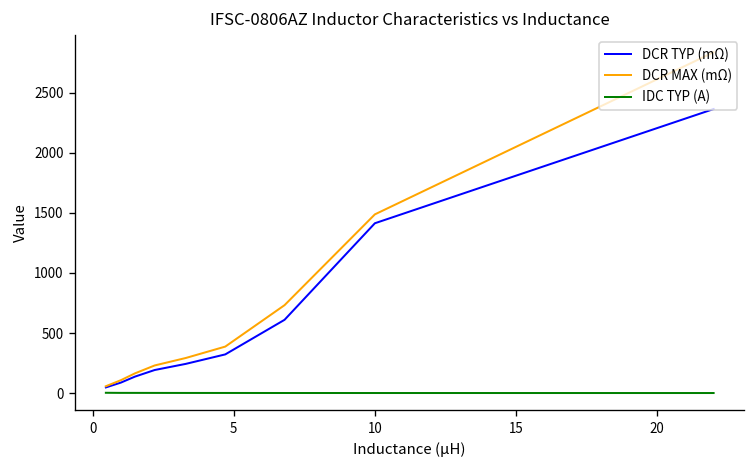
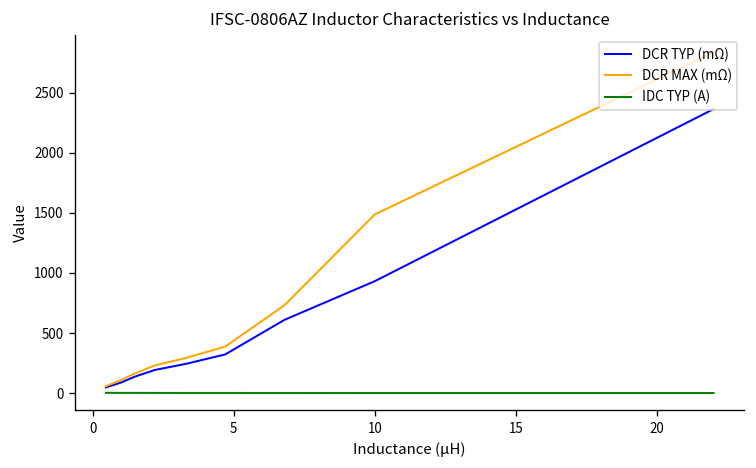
  {
    "DCR TYP (mΩ)": {
-     "10": 1410
+     "10": 930
    },
    "DCR MAX (mΩ)": {
      "10": 1490
    },
    "IDC TYP (A)": {
      "10": 0
    }
  }
